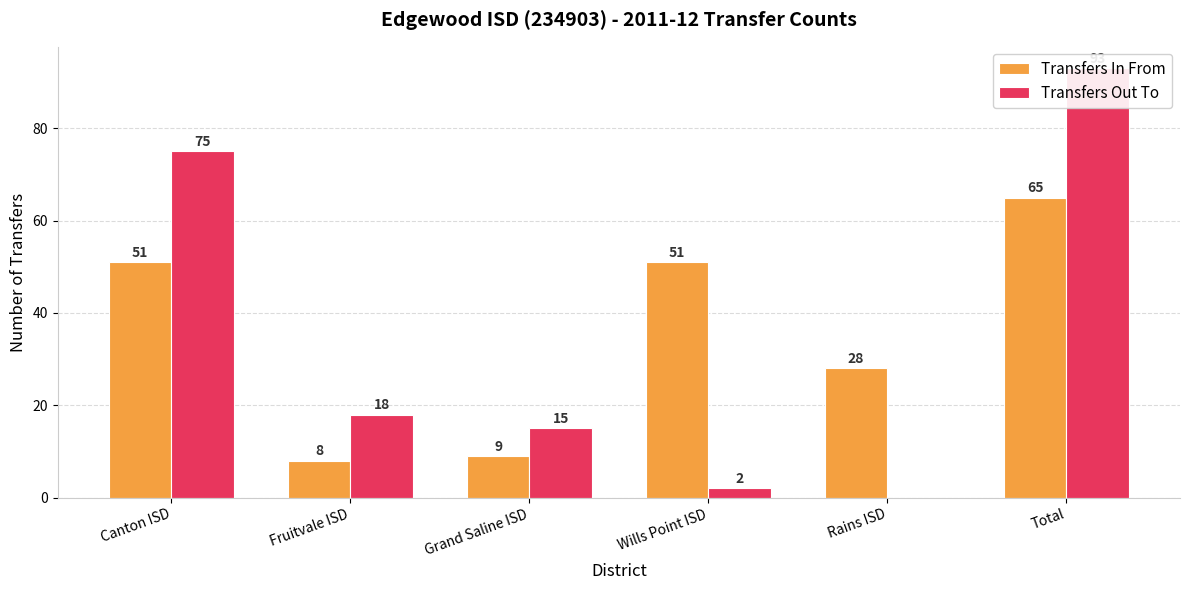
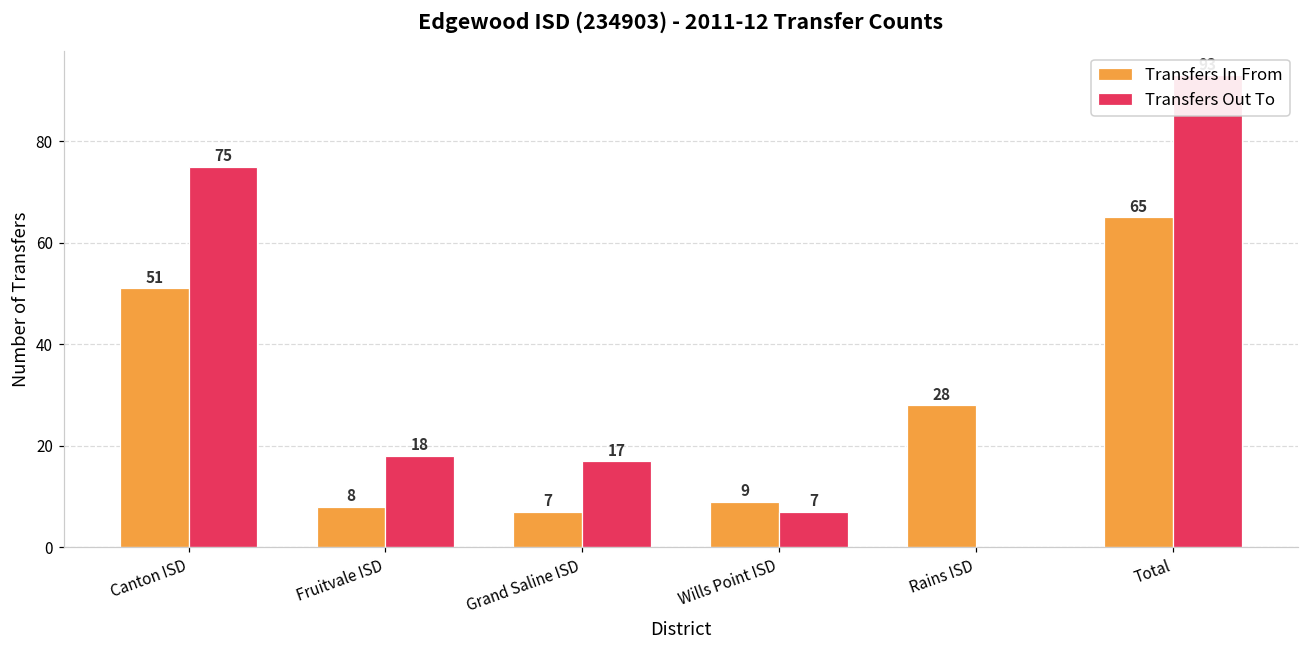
  {
    "Transfers In From": {
      "Canton ISD": 51,
      "Fruitvale ISD": 8,
-     "Grand Saline ISD": 9,
-     "Wills Point ISD": 51,
+     "Grand Saline ISD": 7,
+     "Wills Point ISD": 9,
      "Rains ISD": 28,
      "Total": 65
    },
    "Transfers Out To": {
      "Canton ISD": 75,
      "Fruitvale ISD": 18,
-     "Grand Saline ISD": 15,
-     "Wills Point ISD": 2
+     "Grand Saline ISD": 17,
+     "Wills Point ISD": 7
    }
  }
